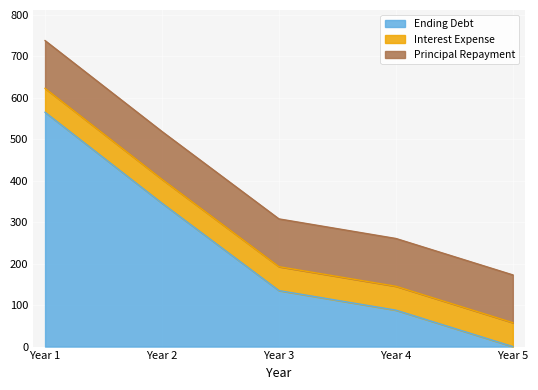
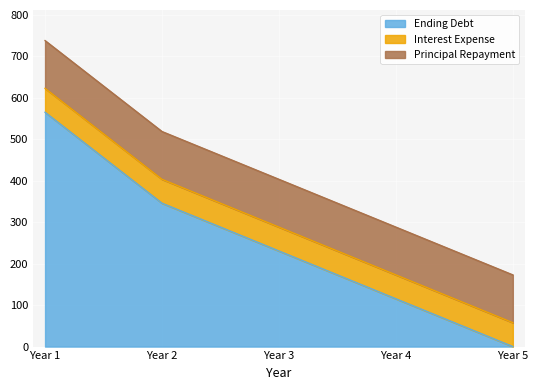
  {
    "Ending Debt": {
      "Year 1": 560,
      "Year 2": 350,
-     "Year 3": 140,
-     "Year 4": 90,
+     "Year 3": 230,
+     "Year 4": 120,
      "Year 5": 0
    },
    "Interest Expense": {
      "Year 1": 60,
      "Year 2": 60,
      "Year 3": 60,
      "Year 4": 60,
      "Year 5": 60
    },
    "Principal Repayment": {
      "Year 1": 120,
      "Year 2": 120,
      "Year 3": 120,
      "Year 4": 120,
      "Year 5": 120
    }
  }
